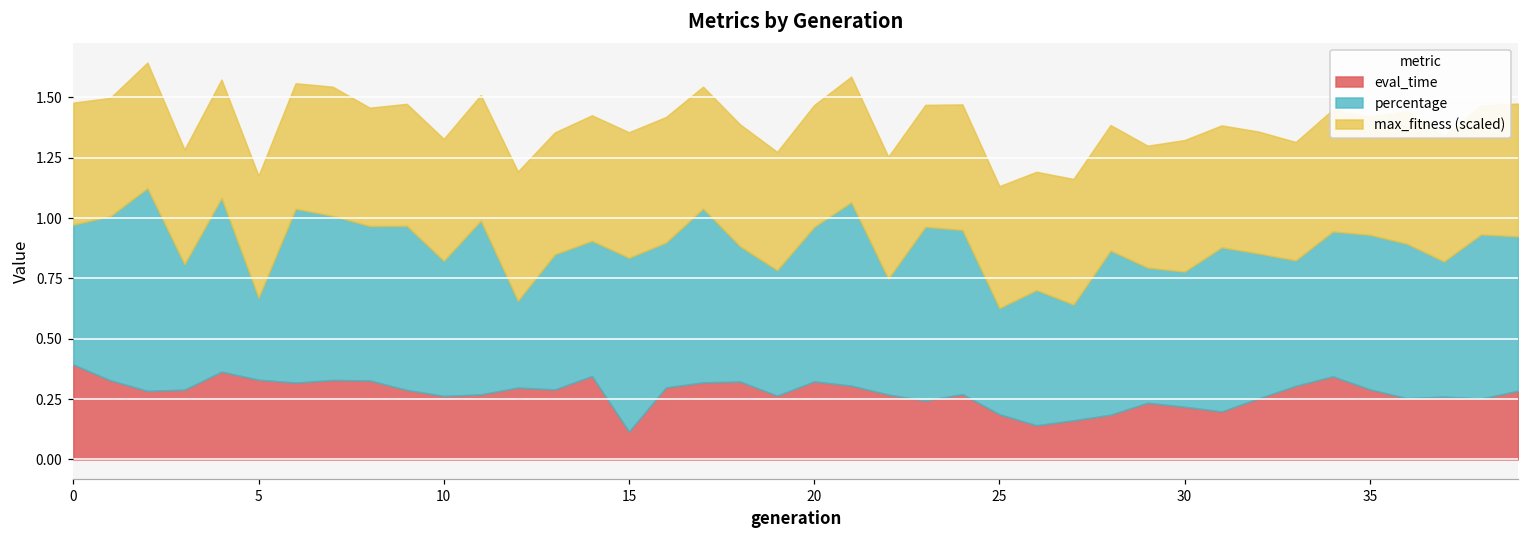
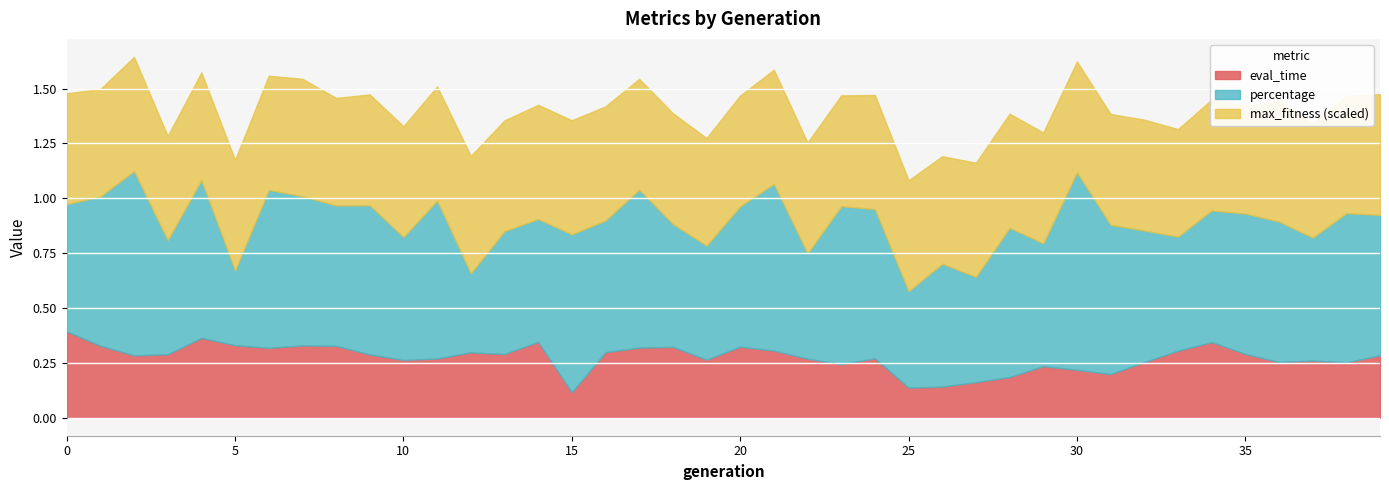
  {
    "eval_time": {
      "0": 0.39,
      "5": 0.33,
      "10": 0.26,
      "15": 0.12,
      "20": 0.32,
-     "25": 0.19,
+     "25": 0.14,
      "30": 0.22,
      "35": 0.29
    },
    "percentage": {
      "0": 0.58,
      "5": 0.34,
      "10": 0.56,
      "15": 0.72,
      "20": 0.64,
      "25": 0.44,
-     "30": 0.56,
+     "30": 0.90,
      "35": 0.64
    },
    "max_fitness (scaled)": {
      "0": 0.51,
      "5": 0.51,
      "10": 0.51,
      "15": 0.52,
      "20": 0.51,
      "25": 0.51,
-     "30": 0.55
+     "30": 0.51
    }
  }
